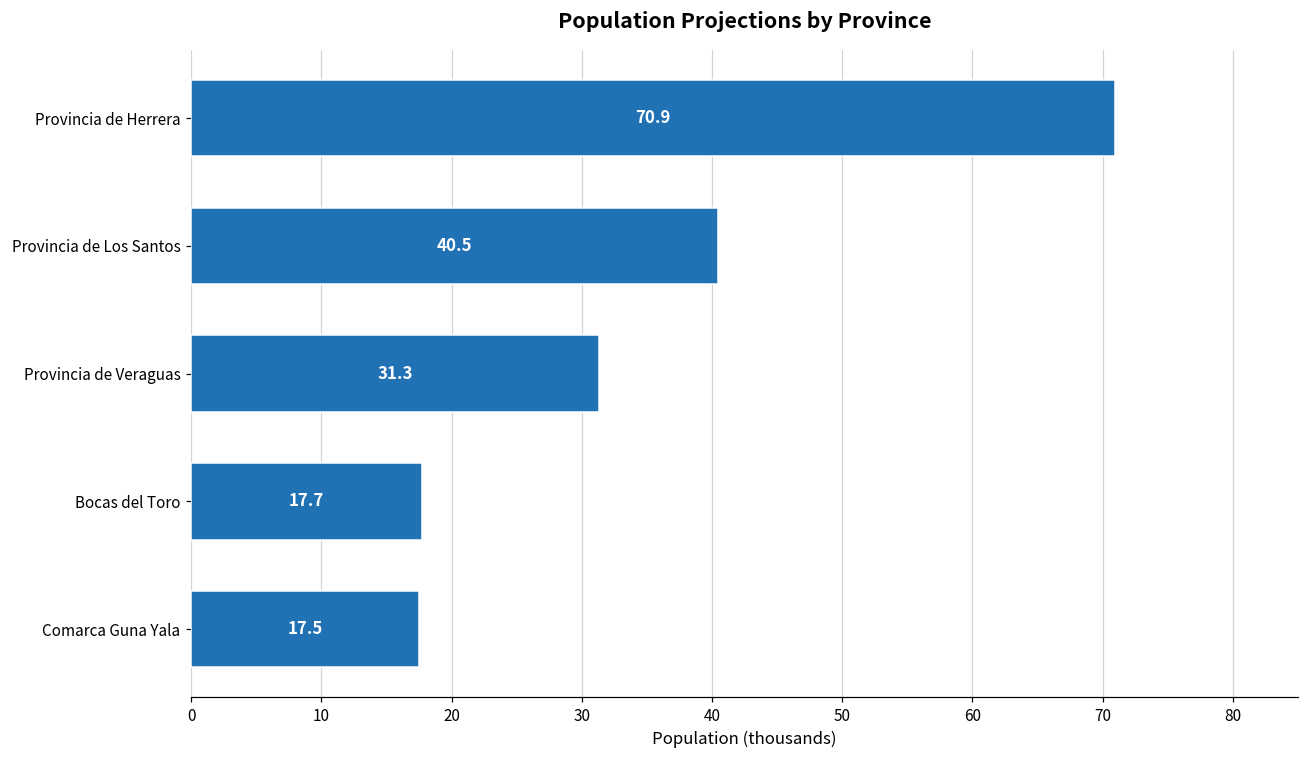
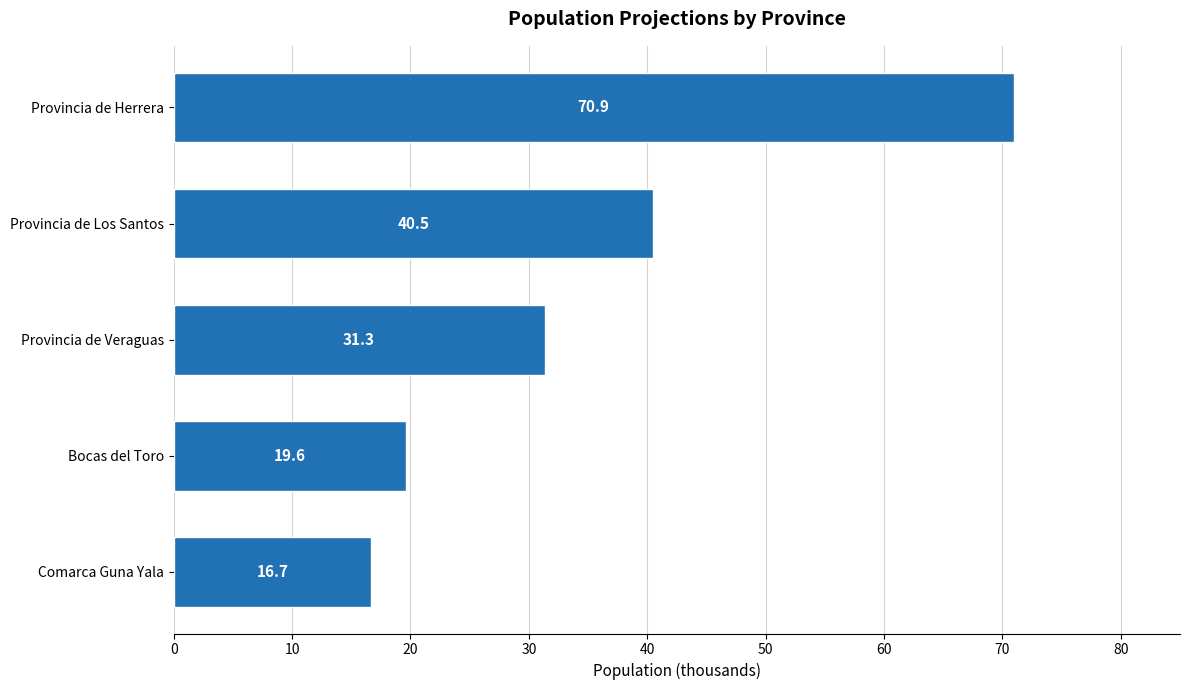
  {
    "Provincia de Herrera": 70.9,
    "Provincia de Los Santos": 40.5,
    "Provincia de Veraguas": 31.3,
-   "Bocas del Toro": 17.7,
-   "Comarca Guna Yala": 17.5
+   "Bocas del Toro": 19.6,
+   "Comarca Guna Yala": 16.7
  }
